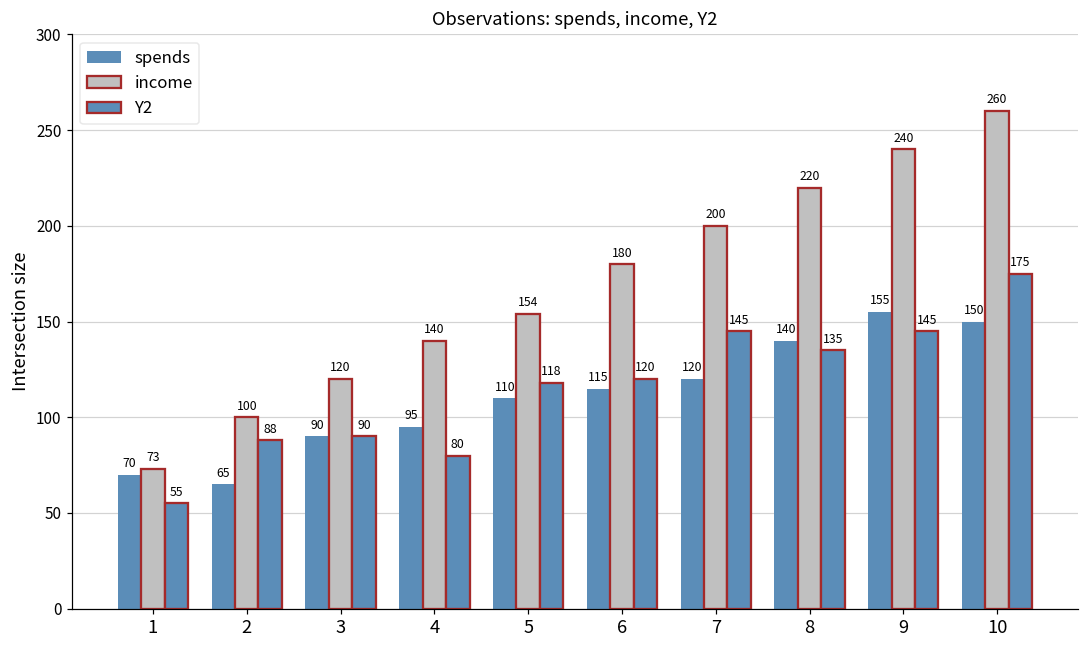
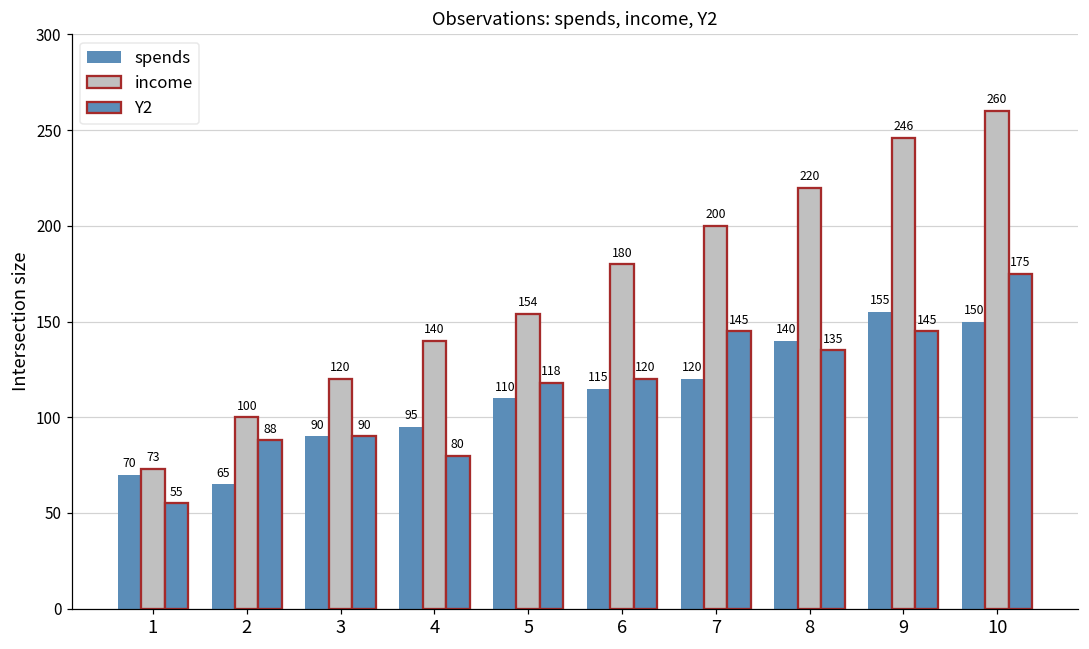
  {
    "income": {
      "1": 73,
      "2": 100,
      "3": 120,
      "4": 140,
      "5": 154,
      "6": 180,
      "7": 200,
      "8": 220,
-     "9": 240,
+     "9": 246,
      "10": 260
    }
  }
